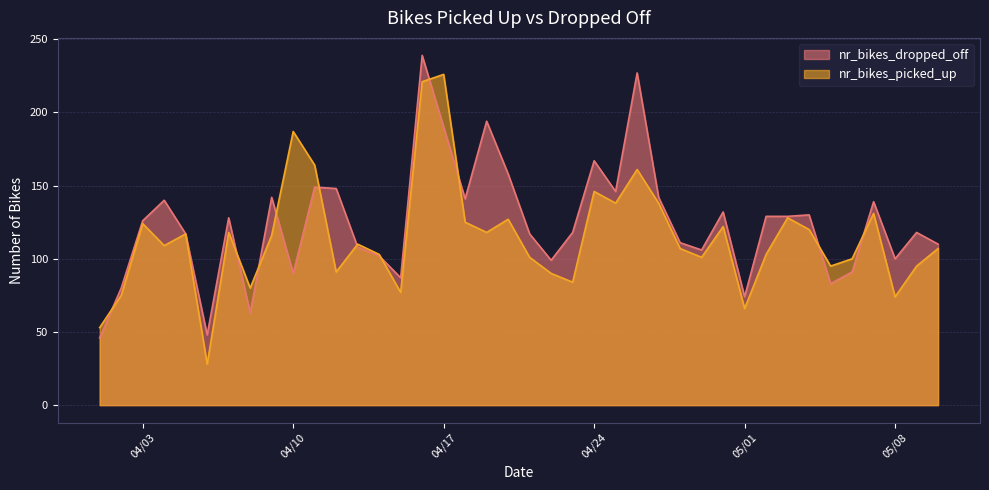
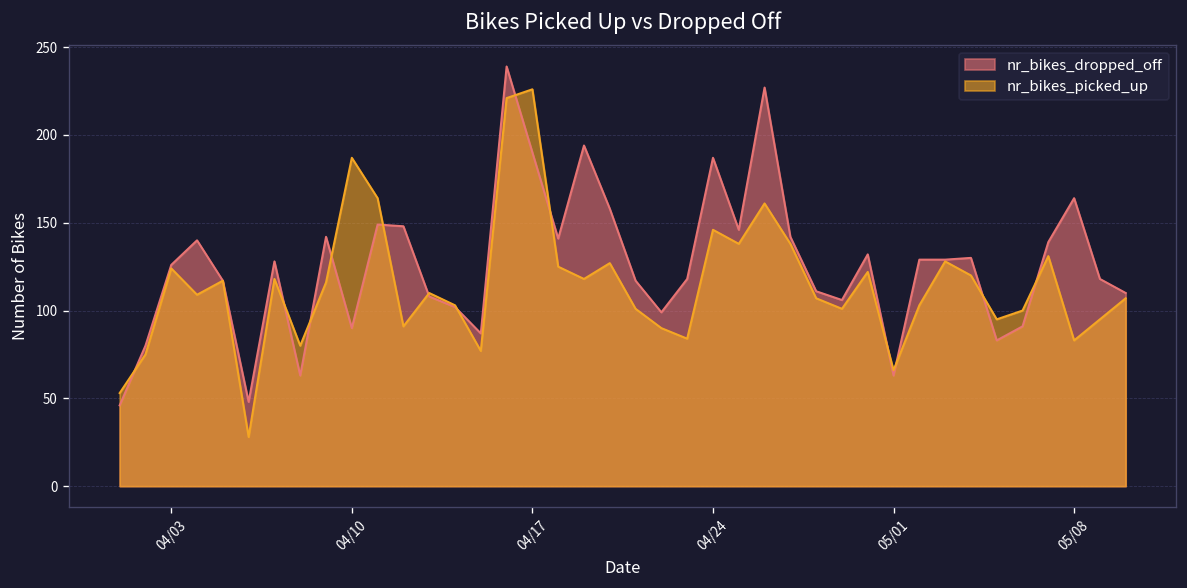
  {
    "nr_bikes_dropped_off": {
      "04/03": 126,
      "04/10": 90,
      "04/17": 190,
-     "04/24": 167,
-     "05/01": 74,
-     "05/08": 100
+     "04/24": 187,
+     "05/01": 63,
+     "05/08": 164
    },
    "nr_bikes_picked_up": {
      "04/03": 124,
      "04/10": 187,
      "04/17": 226,
      "04/24": 146,
      "05/01": 66,
-     "05/08": 74
+     "05/08": 83
    }
  }
